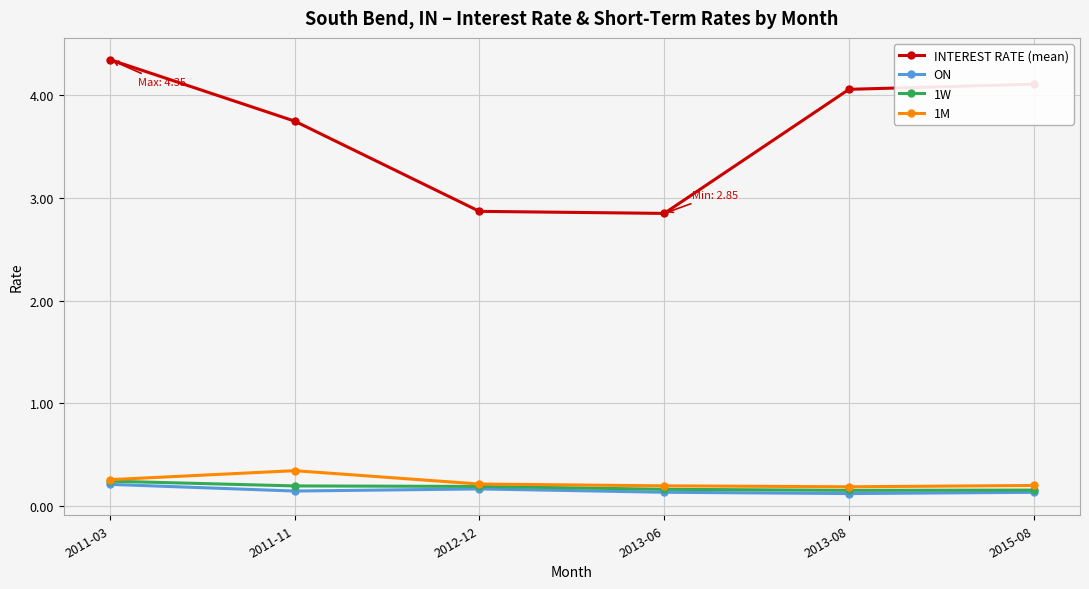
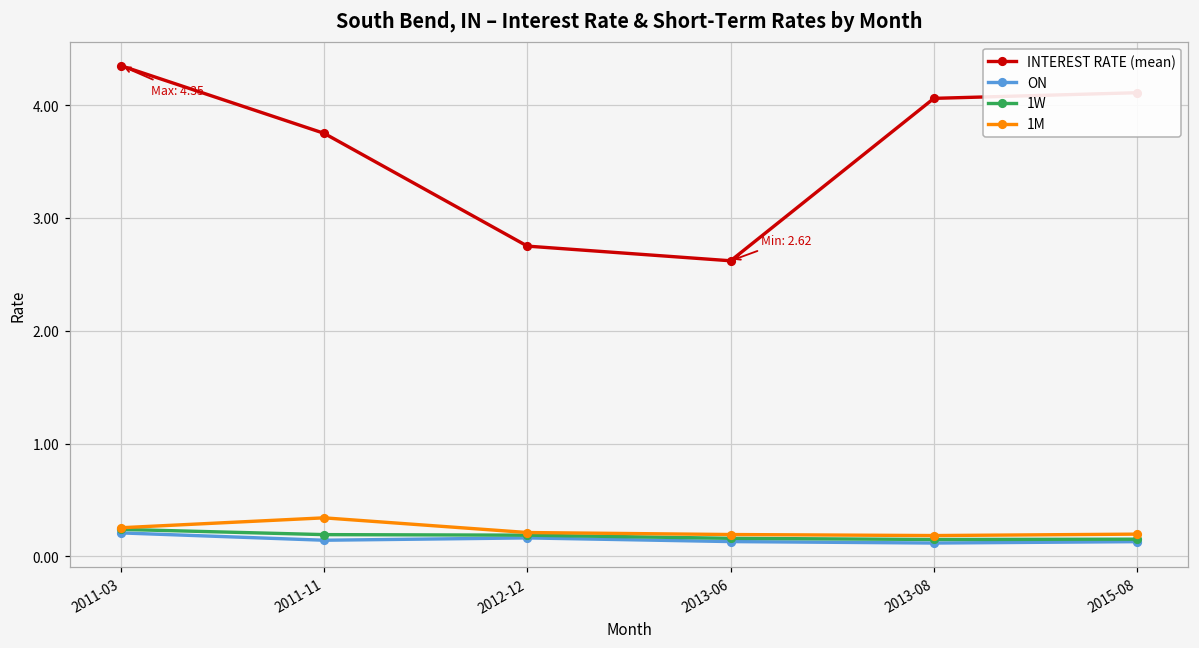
  {
    "INTEREST RATE (mean)": {
      "2011-03": 4.35,
-     "2012-12": 2.87,
-     "2013-06": 2.85
+     "2012-12": 2.75,
+     "2013-06": 2.62
    },
    "ON": {
      "2011-03": 0.21,
      "2011-11": 0.14,
      "2013-06": 0.13,
      "2013-08": 0.12
    },
    "1W": {
      "2011-11": 0.19,
      "2013-06": 0.16,
      "2013-08": 0.15
    },
    "1M": {
      "2011-11": 0.34,
      "2013-06": 0.19,
      "2013-08": 0.18,
      "2015-08": 0.20
    }
  }
